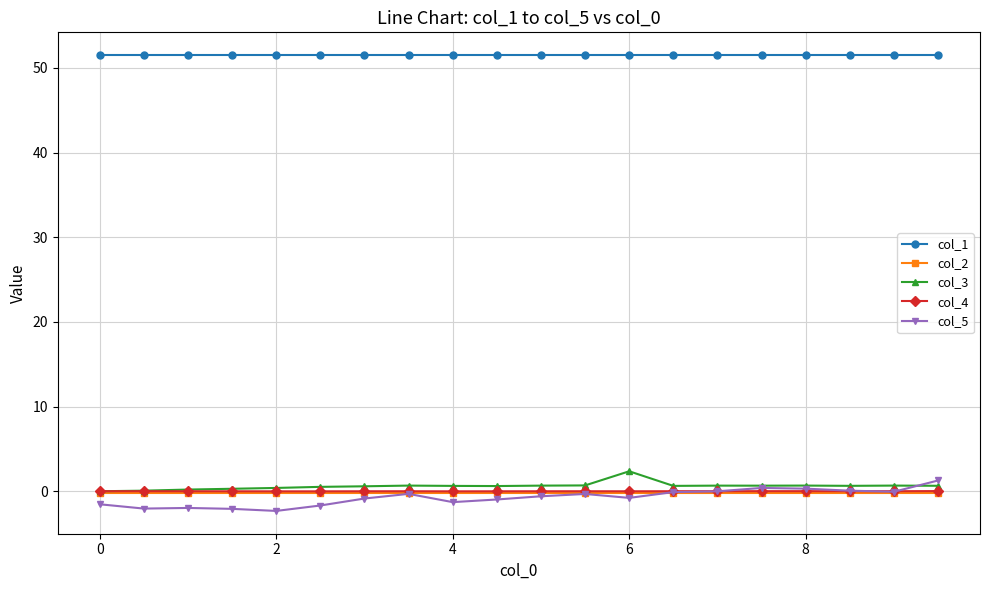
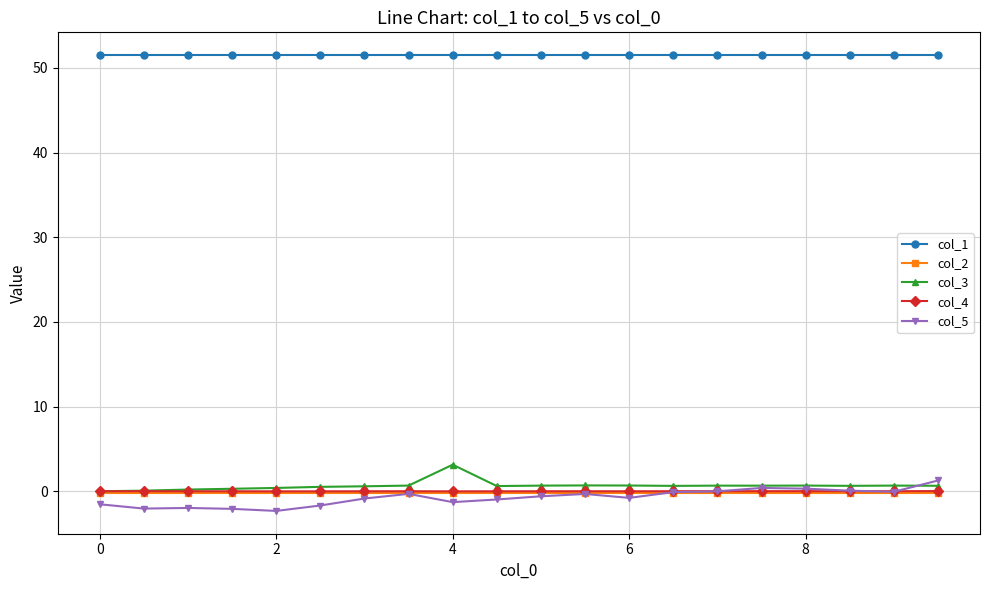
  {
    "col_1": {
      "0": 52,
      "2": 52,
      "4": 52,
      "6": 52,
      "8": 52
    },
    "col_3": {
      "2": 0,
-     "4": 1,
-     "6": 2,
+     "4": 3,
+     "6": 1,
      "8": 1
    },
    "col_5": {
      "0": -2,
      "2": -2,
      "4": -1,
      "6": -1
    }
  }
